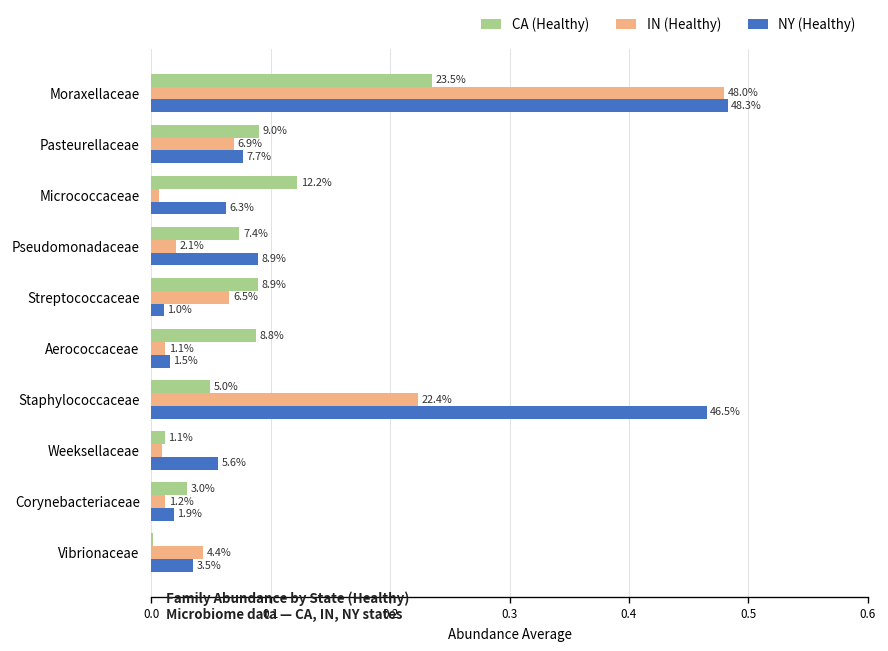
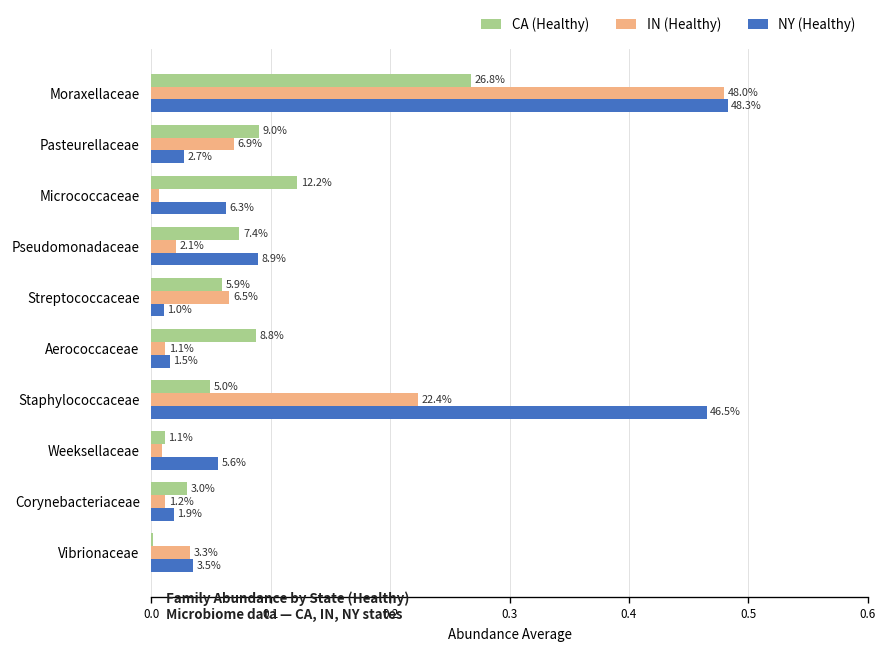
  {
    "CA (Healthy)": {
-     "Moraxellaceae": "23.5%",
+     "Moraxellaceae": "26.8%",
      "Pasteurellaceae": "9.0%",
      "Micrococcaceae": "12.2%",
      "Pseudomonadaceae": "7.4%",
-     "Streptococcaceae": "8.9%",
+     "Streptococcaceae": "5.9%",
      "Aerococcaceae": "8.8%",
      "Staphylococcaceae": "5.0%",
      "Weeksellaceae": "1.1%",
      "Corynebacteriaceae": "3.0%"
    },
    "IN (Healthy)": {
      "Moraxellaceae": "48.0%",
      "Pasteurellaceae": "6.9%",
      "Pseudomonadaceae": "2.1%",
      "Streptococcaceae": "6.5%",
      "Aerococcaceae": "1.1%",
      "Staphylococcaceae": "22.4%",
      "Corynebacteriaceae": "1.2%",
-     "Vibrionaceae": "4.4%"
+     "Vibrionaceae": "3.3%"
    },
    "NY (Healthy)": {
      "Moraxellaceae": "48.3%",
-     "Pasteurellaceae": "7.7%",
+     "Pasteurellaceae": "2.7%",
      "Micrococcaceae": "6.3%",
      "Pseudomonadaceae": "8.9%",
      "Streptococcaceae": "1.0%",
      "Aerococcaceae": "1.5%",
      "Staphylococcaceae": "46.5%",
      "Weeksellaceae": "5.6%",
      "Corynebacteriaceae": "1.9%",
      "Vibrionaceae": "3.5%"
    }
  }
